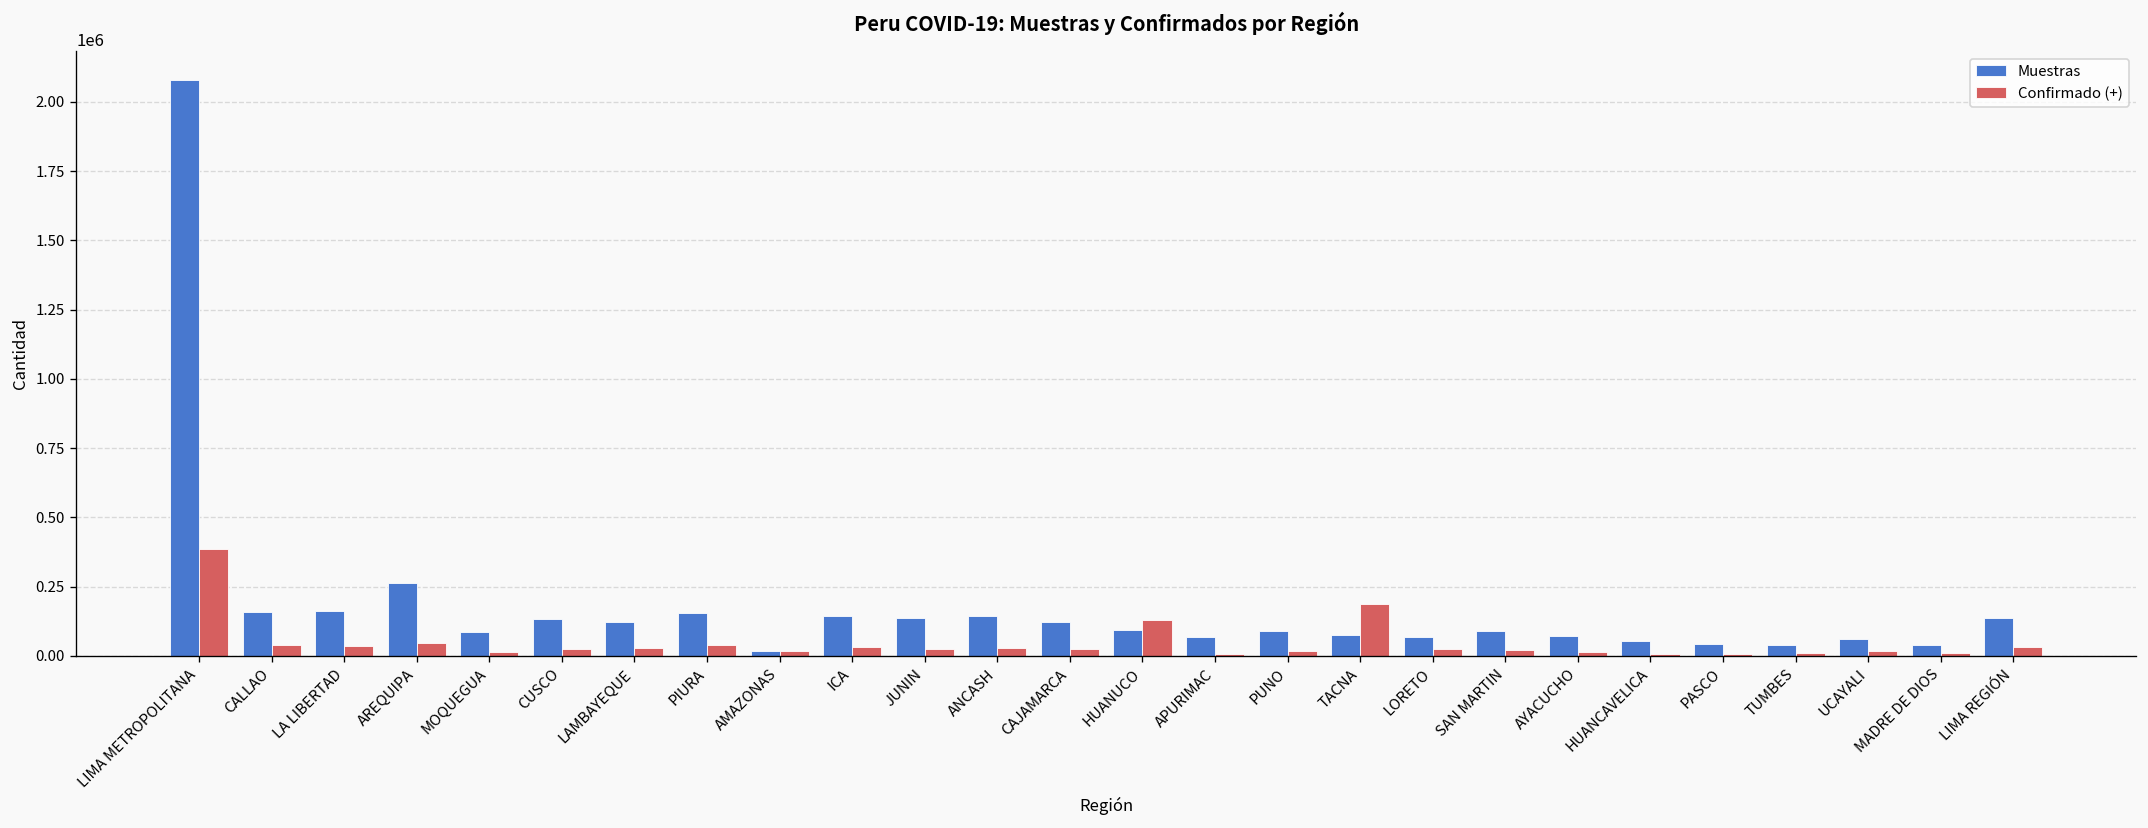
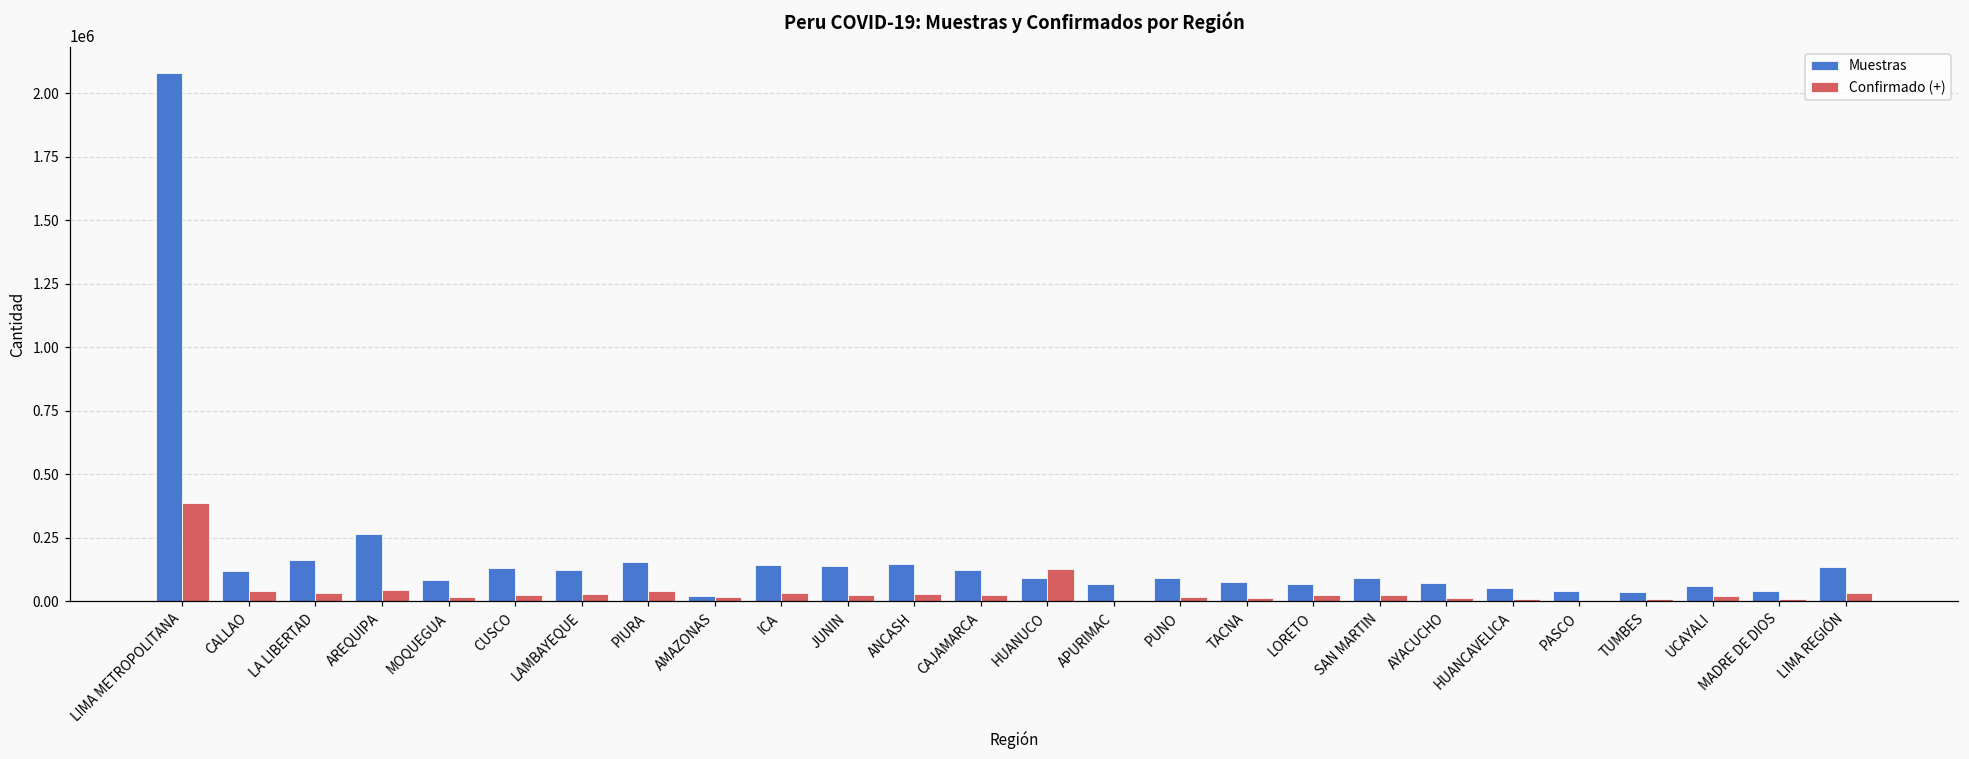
  {
    "Muestras": {
      "LIMA METROPOLITANA": 2080000,
-     "CALLAO": 160000,
+     "CALLAO": 120000,
      "LA LIBERTAD": 160000,
      "AREQUIPA": 260000,
      "MOQUEGUA": 80000,
      "CUSCO": 130000,
      "LAMBAYEQUE": 120000,
      "PIURA": 150000,
      "AMAZONAS": 20000,
      "ICA": 140000,
      "JUNIN": 140000,
      "ANCASH": 150000,
      "CAJAMARCA": 120000,
      "HUANUCO": 90000,
      "APURIMAC": 70000,
      "PUNO": 90000,
      "TACNA": 70000,
      "LORETO": 70000,
      "SAN MARTIN": 90000,
      "AYACUCHO": 70000,
      "HUANCAVELICA": 50000,
      "PASCO": 40000,
      "TUMBES": 40000,
      "UCAYALI": 60000,
      "MADRE DE DIOS": 40000,
      "LIMA REGIÓN": 130000
    },
    "Confirmado (+)": {
      "LIMA METROPOLITANA": 390000,
      "CALLAO": 40000,
      "LA LIBERTAD": 30000,
      "AREQUIPA": 50000,
      "MOQUEGUA": 10000,
      "CUSCO": 20000,
      "LAMBAYEQUE": 30000,
      "PIURA": 40000,
      "AMAZONAS": 20000,
      "ICA": 30000,
      "JUNIN": 20000,
      "ANCASH": 30000,
      "CAJAMARCA": 20000,
      "HUANUCO": 130000,
      "PUNO": 20000,
-     "TACNA": 190000,
+     "TACNA": 10000,
      "LORETO": 20000,
      "SAN MARTIN": 20000,
      "AYACUCHO": 10000,
      "UCAYALI": 20000,
      "LIMA REGIÓN": 30000
    }
  }
